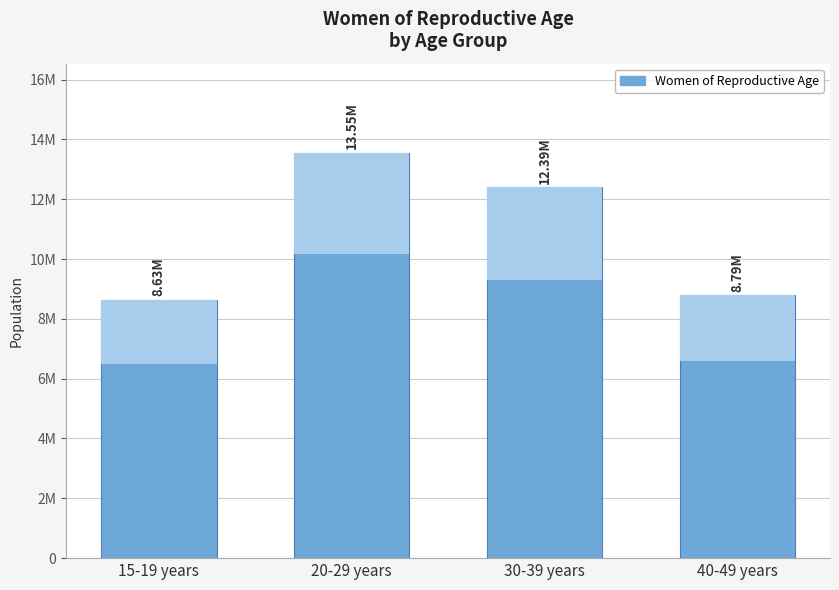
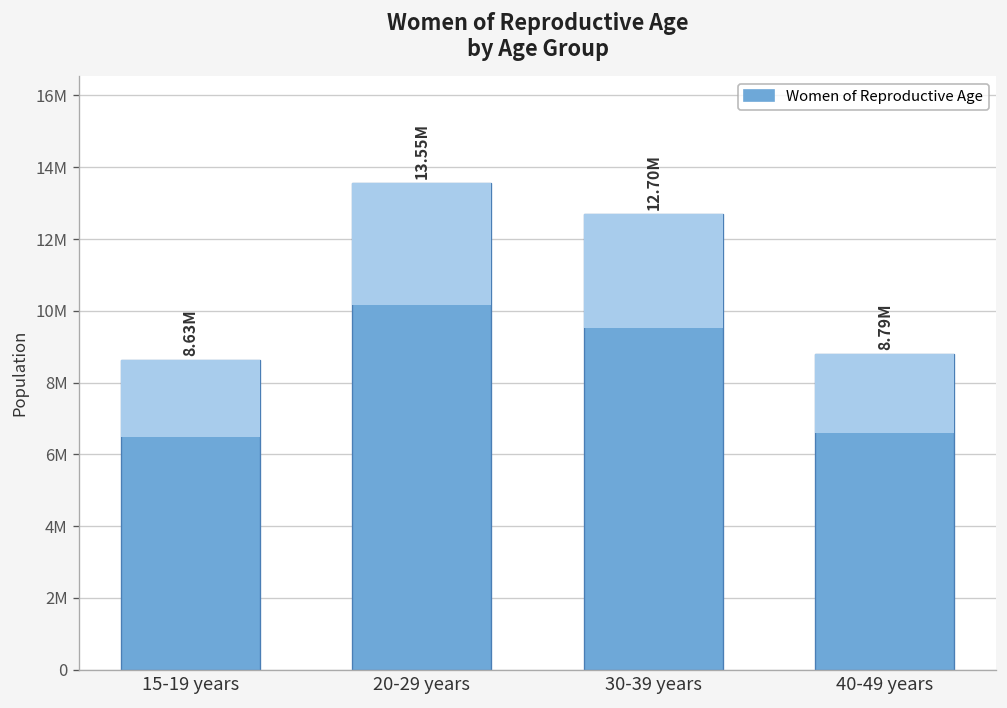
  {
    "Women of Reproductive Age": {
      "15-19 years": "8.63M",
      "20-29 years": "13.55M",
-     "30-39 years": "12.39M",
+     "30-39 years": "12.70M",
      "40-49 years": "8.79M"
    }
  }
